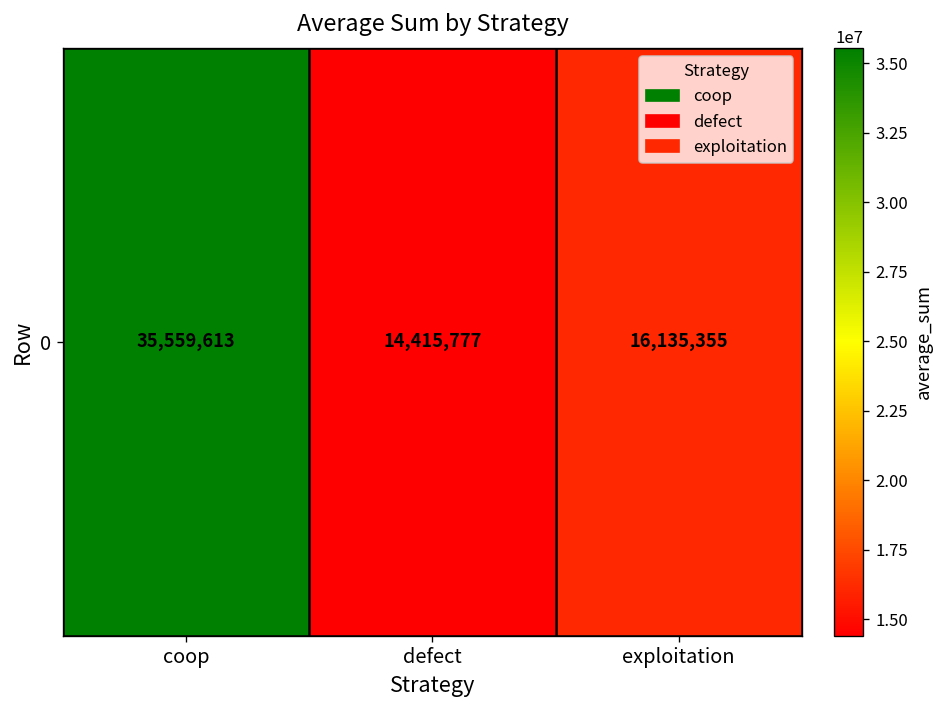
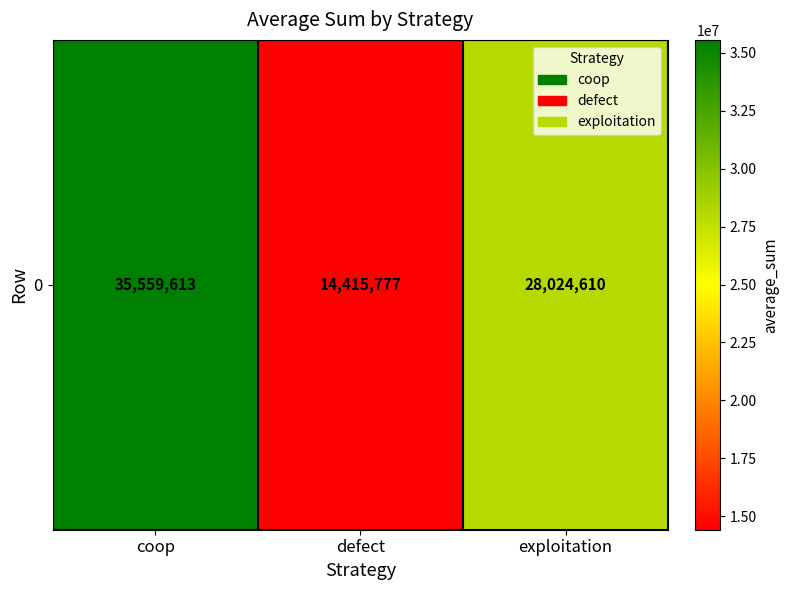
  {
    "0": {
      "coop": "35,559,613",
      "defect": "14,415,777",
-     "exploitation": "16,135,355"
+     "exploitation": "28,024,610"
    }
  }
